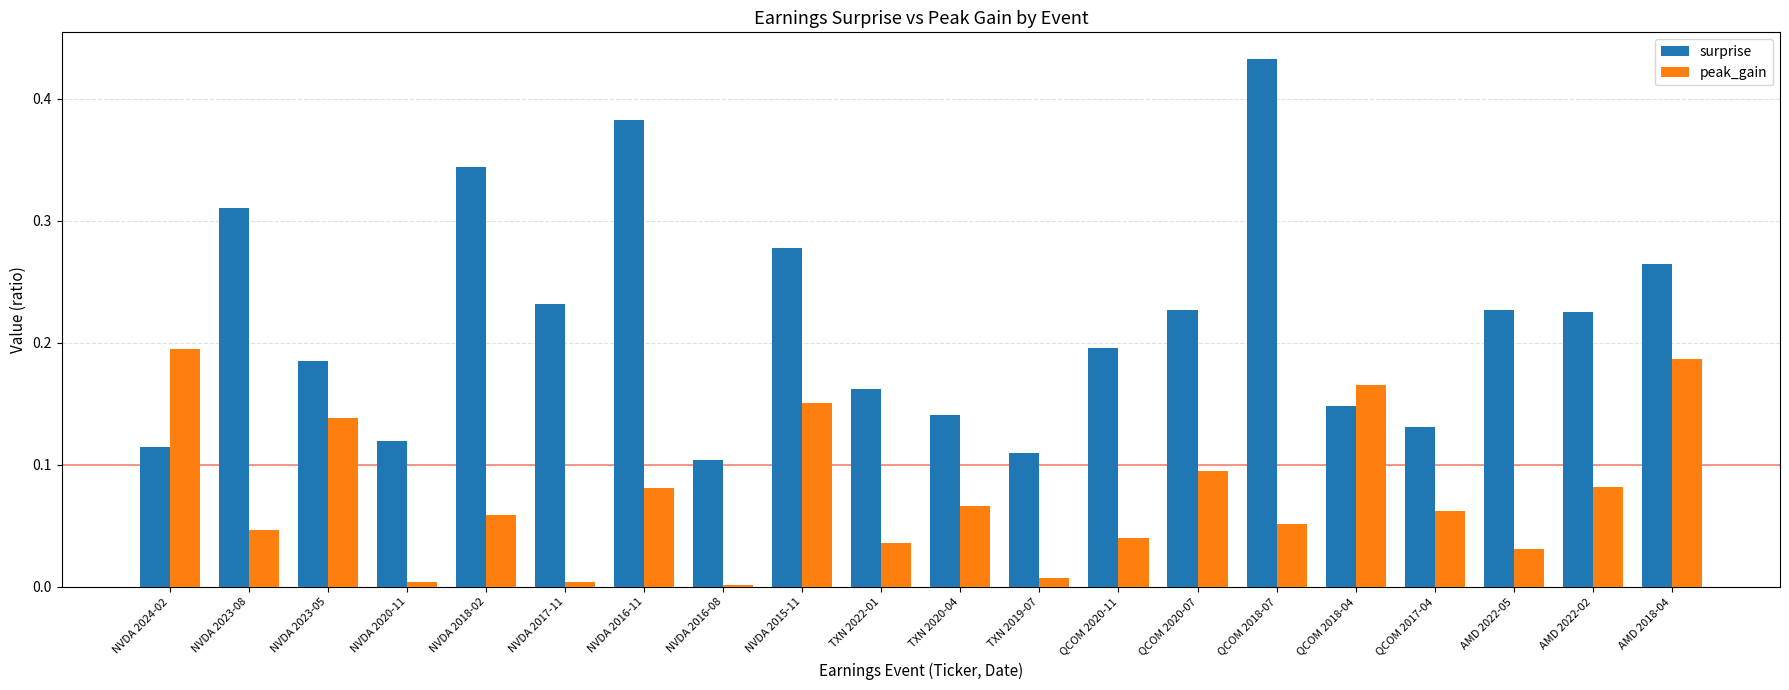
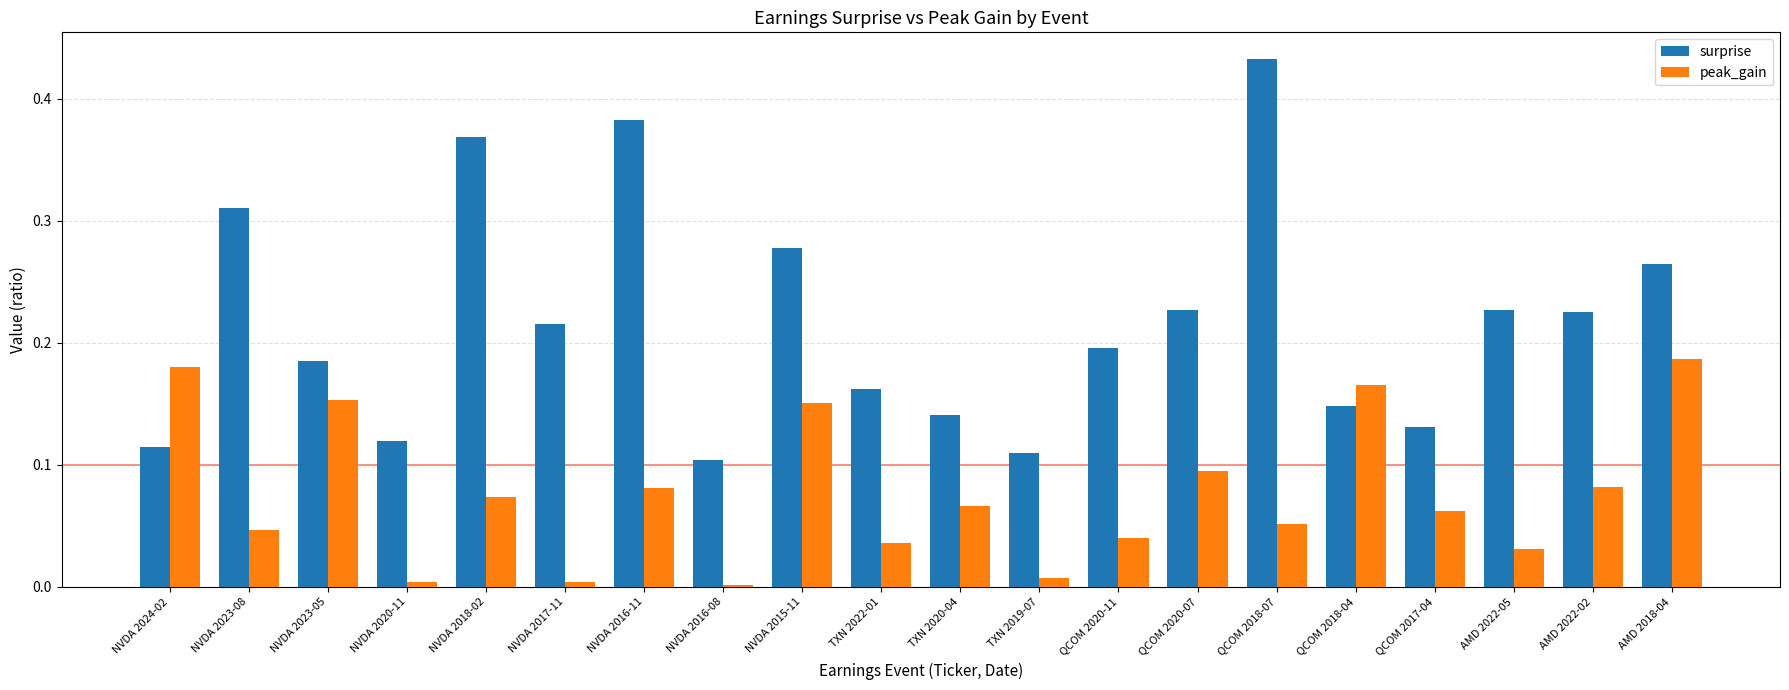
  {
    "surprise": {
      "NVDA 2024-02": 0.115,
      "NVDA 2023-08": 0.311,
      "NVDA 2023-05": 0.185,
      "NVDA 2020-11": 0.119,
-     "NVDA 2018-02": 0.344,
-     "NVDA 2017-11": 0.232,
+     "NVDA 2018-02": 0.369,
+     "NVDA 2017-11": 0.215,
      "NVDA 2016-11": 0.382,
      "NVDA 2016-08": 0.104,
      "NVDA 2015-11": 0.278,
      "TXN 2022-01": 0.162,
      "TXN 2020-04": 0.141,
      "TXN 2019-07": 0.110,
      "QCOM 2020-11": 0.195,
      "QCOM 2020-07": 0.227,
      "QCOM 2018-07": 0.433,
      "QCOM 2018-04": 0.148,
      "QCOM 2017-04": 0.131,
      "AMD 2022-05": 0.227,
      "AMD 2022-02": 0.225,
      "AMD 2018-04": 0.264
    },
    "peak_gain": {
-     "NVDA 2024-02": 0.195,
+     "NVDA 2024-02": 0.180,
      "NVDA 2023-08": 0.047,
-     "NVDA 2023-05": 0.138,
+     "NVDA 2023-05": 0.153,
      "NVDA 2020-11": 0.004,
-     "NVDA 2018-02": 0.059,
+     "NVDA 2018-02": 0.073,
      "NVDA 2017-11": 0.004,
      "NVDA 2016-11": 0.081,
      "NVDA 2015-11": 0.151,
      "TXN 2022-01": 0.036,
      "TXN 2020-04": 0.066,
      "TXN 2019-07": 0.008,
      "QCOM 2020-11": 0.040,
      "QCOM 2020-07": 0.095,
      "QCOM 2018-07": 0.051,
      "QCOM 2018-04": 0.165,
      "QCOM 2017-04": 0.063,
      "AMD 2022-05": 0.031,
      "AMD 2022-02": 0.082,
      "AMD 2018-04": 0.187
    }
  }
